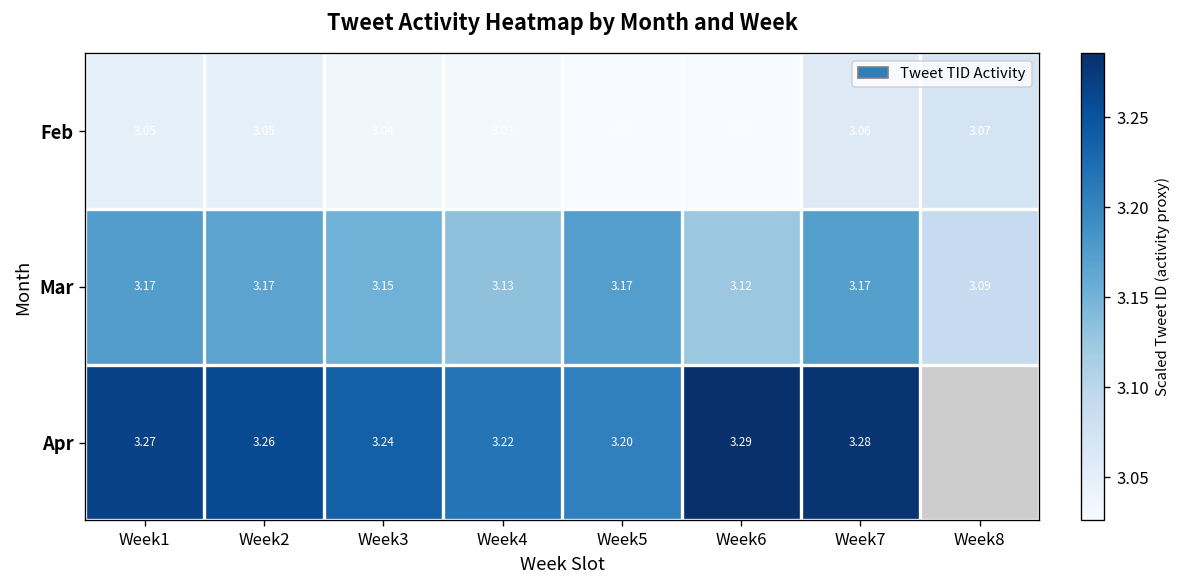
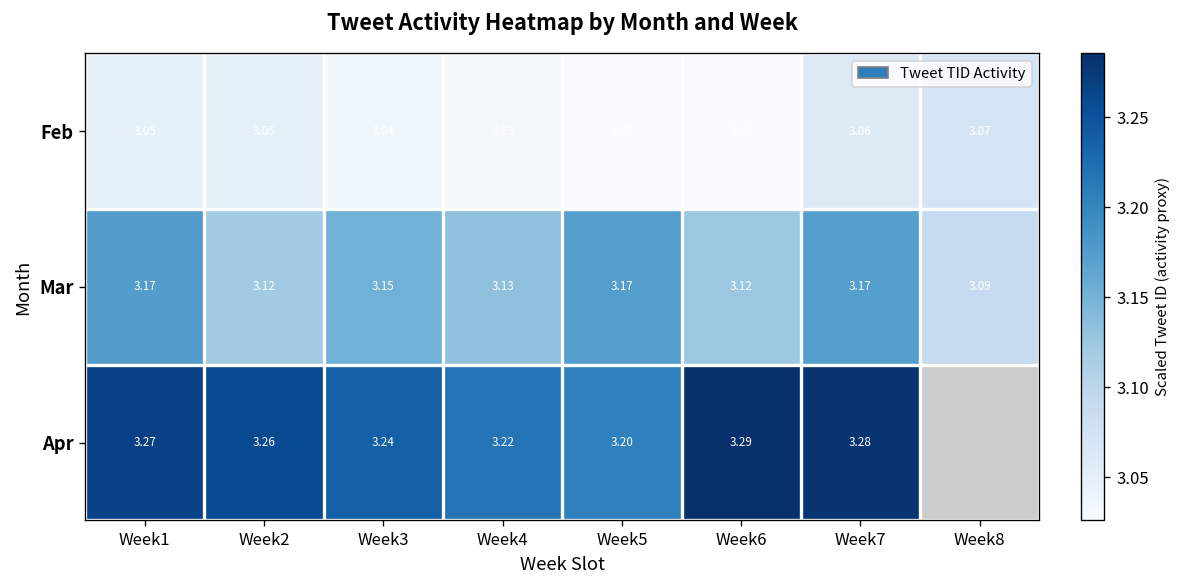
  {
    "Mar": {
      "Week1": 3.17,
-     "Week2": 3.17,
+     "Week2": 3.12,
      "Week3": 3.15,
      "Week4": 3.13,
      "Week5": 3.17,
      "Week6": 3.12,
      "Week7": 3.17,
      "Week8": 3.09
    },
    "Apr": {
      "Week1": 3.27,
      "Week2": 3.26,
      "Week3": 3.24,
      "Week4": 3.22,
      "Week5": 3.20,
      "Week6": 3.29,
      "Week7": 3.28
    }
  }
